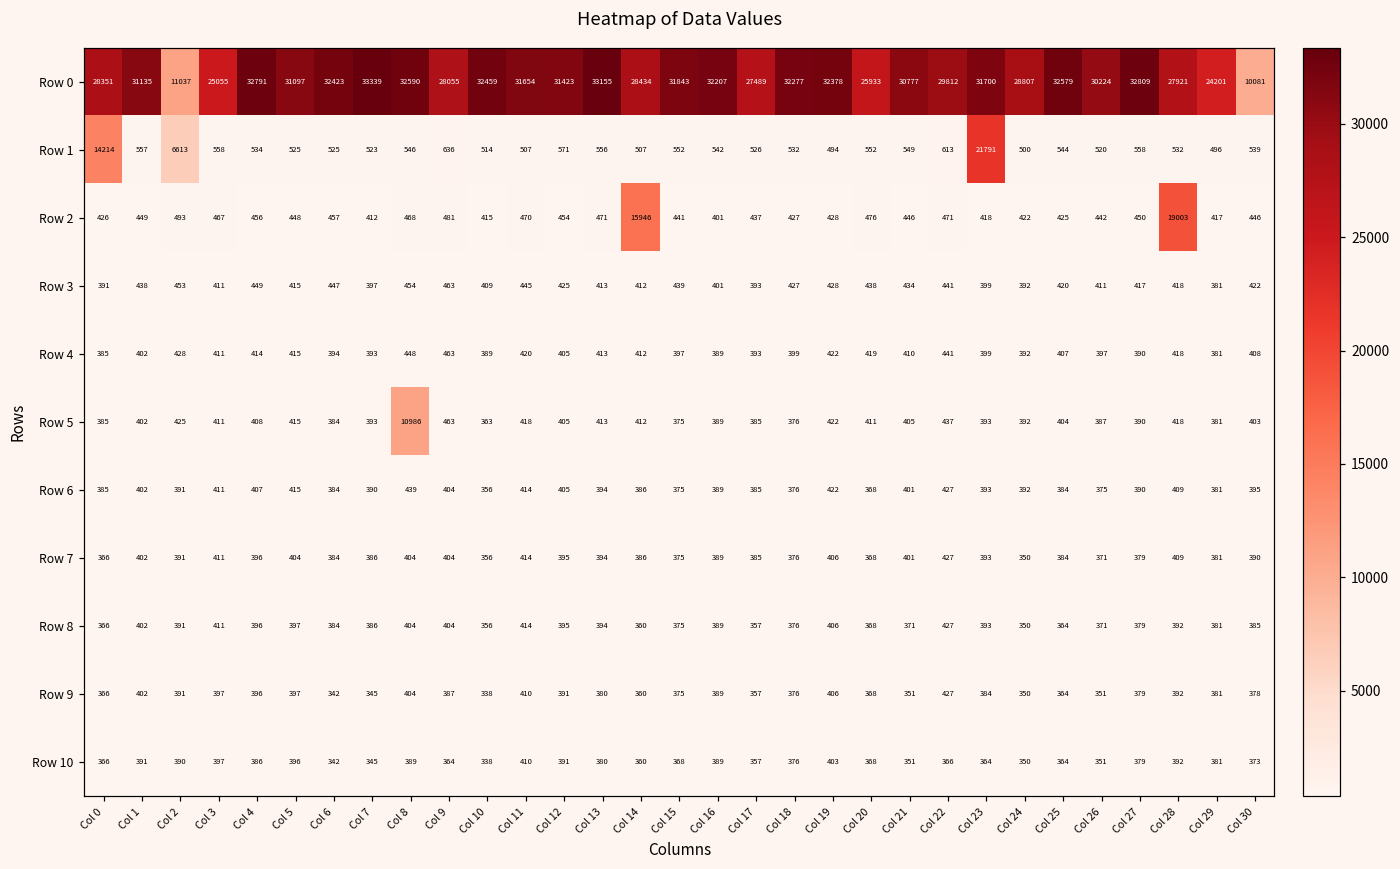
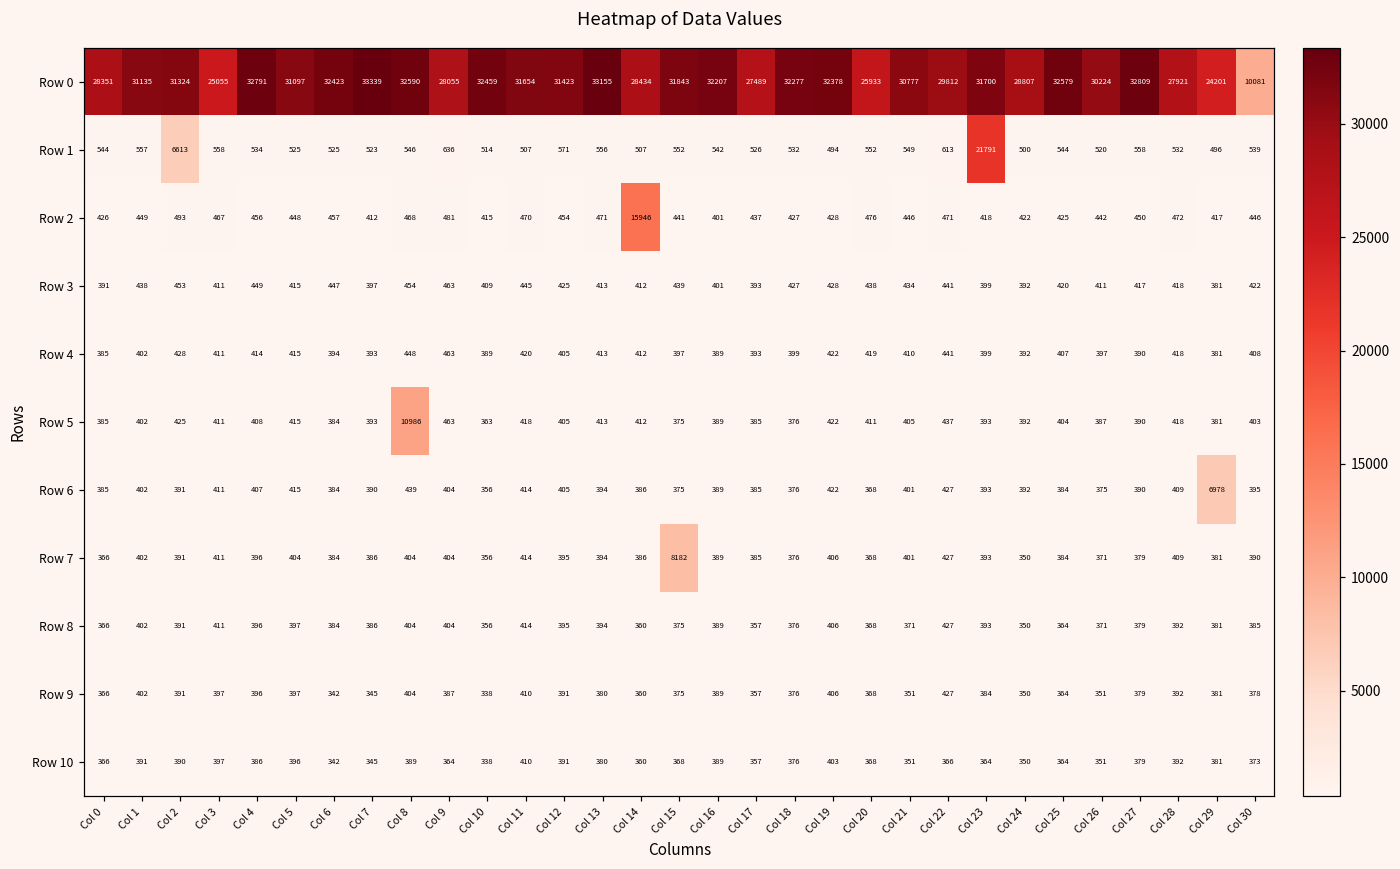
  {
    "Row 0": {
      "Col 0": 28351,
      "Col 1": 31135,
-     "Col 2": 11037,
+     "Col 2": 31324,
      "Col 3": 25055,
      "Col 4": 32791,
      "Col 5": 31097,
      "Col 6": 32423,
      "Col 7": 33339,
      "Col 8": 32590,
      "Col 9": 28055,
      "Col 10": 32459,
      "Col 11": 31654,
      "Col 12": 31423,
      "Col 13": 33155,
      "Col 14": 28434,
      "Col 15": 31843,
      "Col 16": 32207,
      "Col 17": 27489,
      "Col 18": 32277,
      "Col 19": 32378,
      "Col 20": 25933,
      "Col 21": 30777,
      "Col 22": 29812,
      "Col 23": 31700,
      "Col 24": 28807,
      "Col 25": 32579,
      "Col 26": 30224,
      "Col 27": 32809,
      "Col 28": 27921,
      "Col 29": 24201,
      "Col 30": 10081
    },
    "Row 1": {
-     "Col 0": 14214,
+     "Col 0": 544,
      "Col 1": 557,
      "Col 2": 6613,
      "Col 3": 558,
      "Col 4": 534,
      "Col 5": 525,
      "Col 6": 525,
      "Col 7": 523,
      "Col 8": 546,
      "Col 9": 636,
      "Col 10": 514,
      "Col 11": 507,
      "Col 12": 571,
      "Col 13": 556,
      "Col 14": 507,
      "Col 15": 552,
      "Col 16": 542,
      "Col 17": 526,
      "Col 18": 532,
      "Col 19": 494,
      "Col 20": 552,
      "Col 21": 549,
      "Col 22": 613,
      "Col 23": 21791,
      "Col 24": 500,
      "Col 25": 544,
      "Col 26": 520,
      "Col 27": 558,
      "Col 28": 532,
      "Col 29": 496,
      "Col 30": 539
    },
    "Row 2": {
      "Col 0": 426,
      "Col 1": 449,
      "Col 2": 493,
      "Col 3": 467,
      "Col 4": 456,
      "Col 5": 448,
      "Col 6": 457,
      "Col 7": 412,
      "Col 8": 468,
      "Col 9": 481,
      "Col 10": 415,
      "Col 11": 470,
      "Col 12": 454,
      "Col 13": 471,
      "Col 14": 15946,
      "Col 15": 441,
      "Col 16": 401,
      "Col 17": 437,
      "Col 18": 427,
      "Col 19": 428,
      "Col 20": 476,
      "Col 21": 446,
      "Col 22": 471,
      "Col 23": 418,
      "Col 24": 422,
      "Col 25": 425,
      "Col 26": 442,
      "Col 27": 450,
-     "Col 28": 19003,
+     "Col 28": 472,
      "Col 29": 417,
      "Col 30": 446
    },
    "Row 6": {
      "Col 0": 385,
      "Col 1": 402,
      "Col 2": 391,
      "Col 3": 411,
      "Col 4": 407,
      "Col 5": 415,
      "Col 6": 384,
      "Col 7": 390,
      "Col 8": 439,
      "Col 9": 404,
      "Col 10": 356,
      "Col 11": 414,
      "Col 12": 405,
      "Col 13": 394,
      "Col 14": 386,
      "Col 15": 375,
      "Col 16": 389,
      "Col 17": 385,
      "Col 18": 376,
      "Col 19": 422,
      "Col 20": 368,
      "Col 21": 401,
      "Col 22": 427,
      "Col 23": 393,
      "Col 24": 392,
      "Col 25": 384,
      "Col 26": 375,
      "Col 27": 390,
      "Col 28": 409,
-     "Col 29": 381,
+     "Col 29": 6978,
      "Col 30": 395
    },
    "Row 7": {
      "Col 0": 366,
      "Col 1": 402,
      "Col 2": 391,
      "Col 3": 411,
      "Col 4": 396,
      "Col 5": 404,
      "Col 6": 384,
      "Col 7": 386,
      "Col 8": 404,
      "Col 9": 404,
      "Col 10": 356,
      "Col 11": 414,
      "Col 12": 395,
      "Col 13": 394,
      "Col 14": 386,
-     "Col 15": 375,
+     "Col 15": 8182,
      "Col 16": 389,
      "Col 17": 385,
      "Col 18": 376,
      "Col 19": 406,
      "Col 20": 368,
      "Col 21": 401,
      "Col 22": 427,
      "Col 23": 393,
      "Col 24": 350,
      "Col 25": 384,
      "Col 26": 371,
      "Col 27": 379,
      "Col 28": 409,
      "Col 29": 381,
      "Col 30": 390
    }
  }
